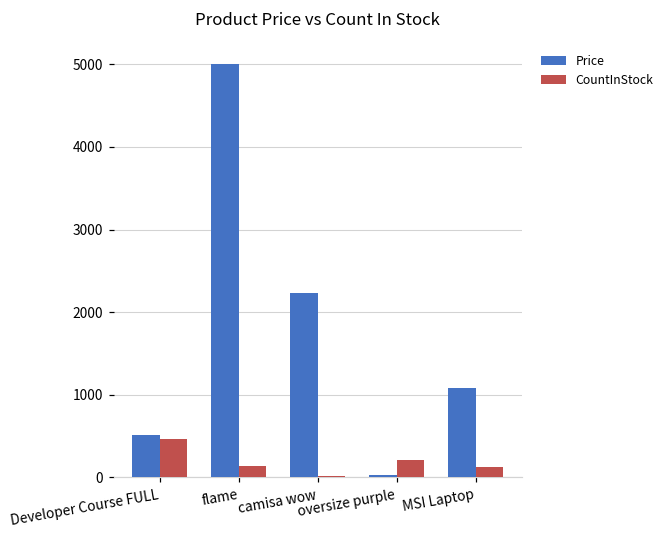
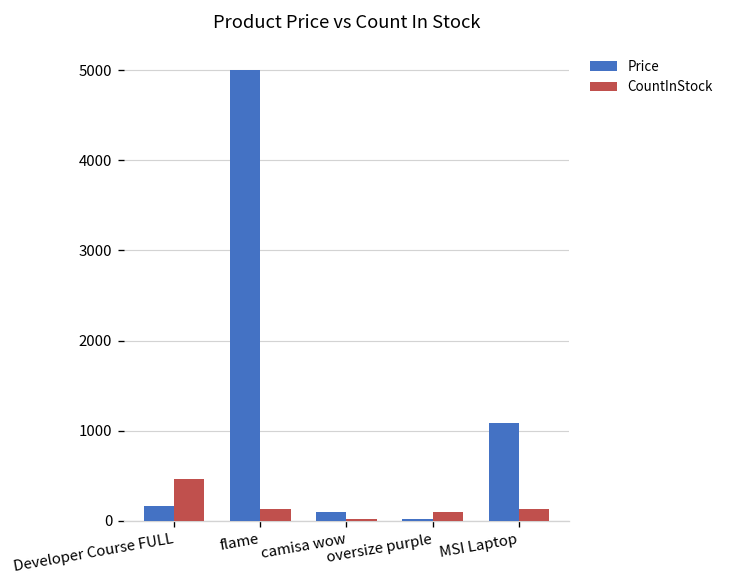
  {
    "Price": {
-     "Developer Course FULL": 500,
+     "Developer Course FULL": 200,
      "flame": 5000,
-     "camisa wow": 2200,
+     "camisa wow": 100,
      "MSI Laptop": 1100
    },
    "CountInStock": {
      "Developer Course FULL": 500,
      "flame": 100,
-     "oversize purple": 200,
+     "oversize purple": 100,
      "MSI Laptop": 100
    }
  }
